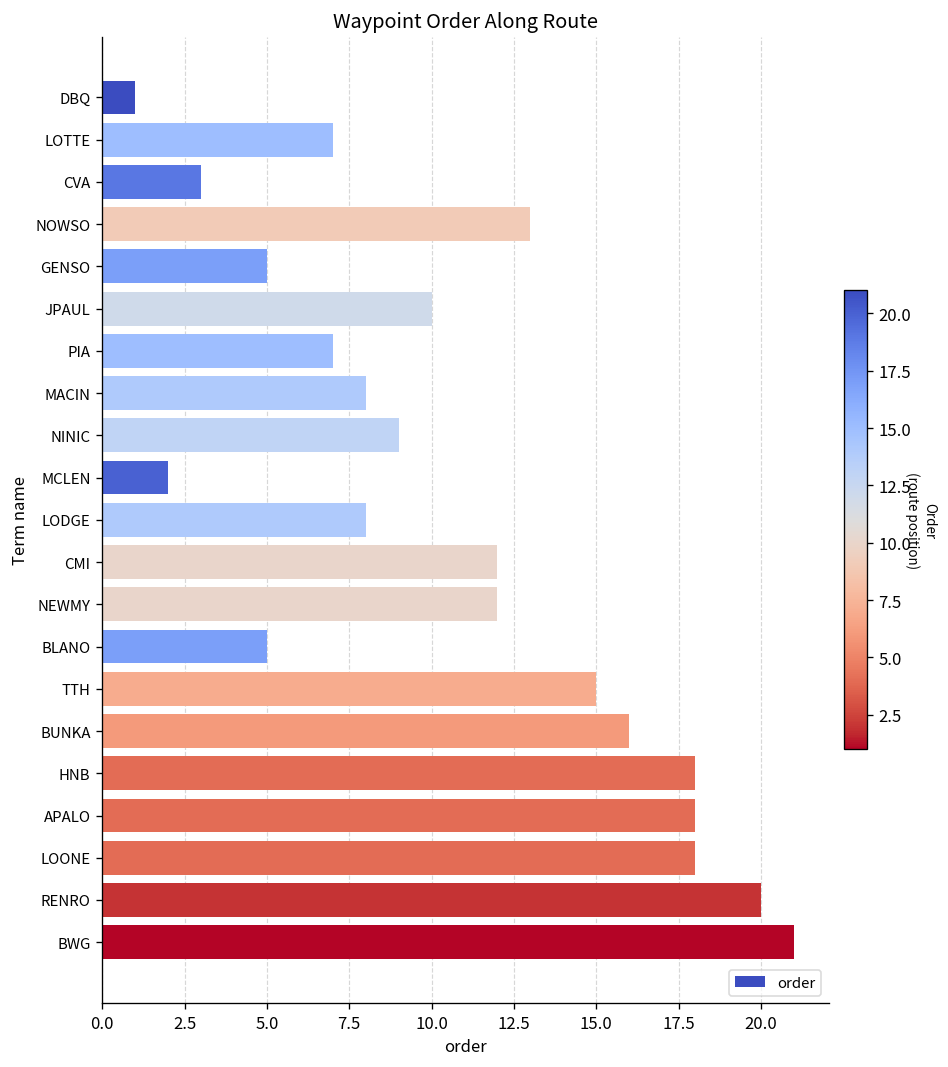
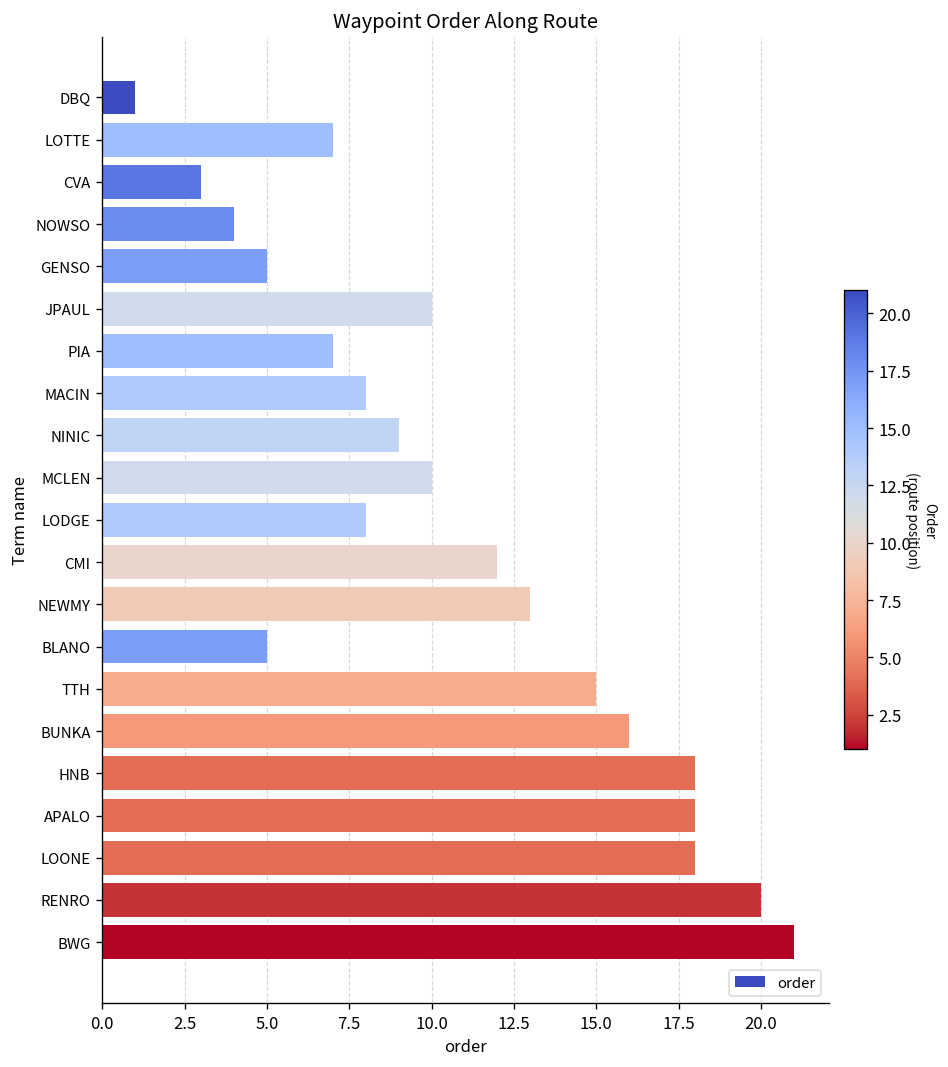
  {
    "DBQ": 1,
    "LOTTE": 7,
    "CVA": 3,
-   "NOWSO": 13,
+   "NOWSO": 4,
    "GENSO": 5,
    "JPAUL": 10,
    "PIA": 7,
    "MACIN": 8,
    "NINIC": 9,
-   "MCLEN": 2,
+   "MCLEN": 10,
    "LODGE": 8,
    "CMI": 12,
-   "NEWMY": 12,
+   "NEWMY": 13,
    "BLANO": 5,
    "TTH": 15,
    "BUNKA": 16,
    "HNB": 18,
    "APALO": 18,
    "LOONE": 18,
    "RENRO": 20,
    "BWG": 21
  }
